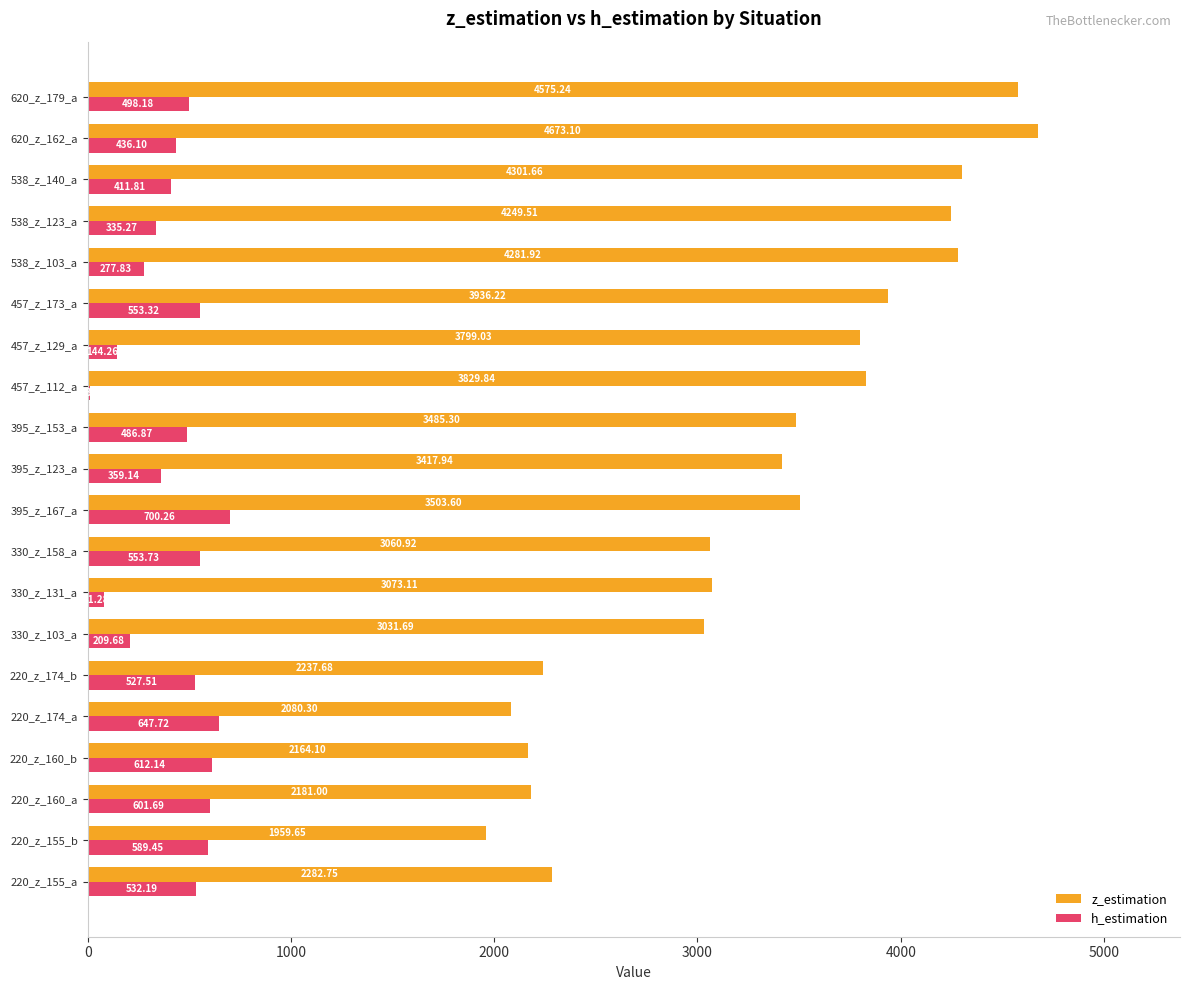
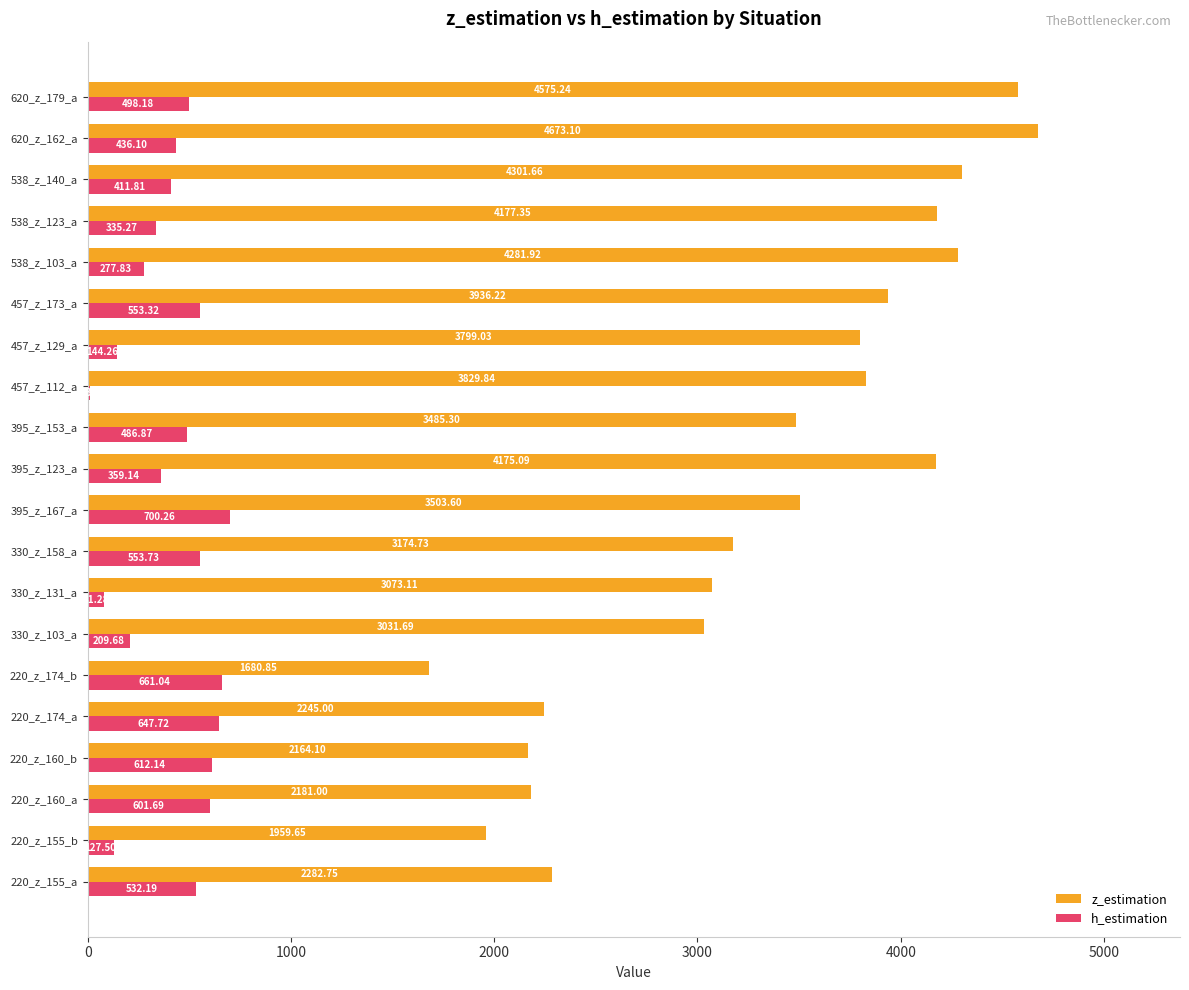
  {
    "z_estimation": {
      "620_z_179_a": 4575.24,
      "620_z_162_a": 4673.10,
      "538_z_140_a": 4301.66,
-     "538_z_123_a": 4249.51,
+     "538_z_123_a": 4177.35,
      "538_z_103_a": 4281.92,
      "457_z_173_a": 3936.22,
      "457_z_129_a": 3799.03,
      "457_z_112_a": 3829.84,
      "395_z_153_a": 3485.30,
-     "395_z_123_a": 3417.94,
+     "395_z_123_a": 4175.09,
      "395_z_167_a": 3503.60,
-     "330_z_158_a": 3060.92,
+     "330_z_158_a": 3174.73,
      "330_z_131_a": 3073.11,
      "330_z_103_a": 3031.69,
-     "220_z_174_b": 2237.68,
-     "220_z_174_a": 2080.30,
+     "220_z_174_b": 1680.85,
+     "220_z_174_a": 2245.00,
      "220_z_160_b": 2164.10,
      "220_z_160_a": 2181.00,
      "220_z_155_b": 1959.65,
      "220_z_155_a": 2282.75
    },
    "h_estimation": {
      "620_z_179_a": 498.18,
      "620_z_162_a": 436.10,
      "538_z_140_a": 411.81,
      "538_z_123_a": 335.27,
      "538_z_103_a": 277.83,
      "457_z_173_a": 553.32,
      "457_z_129_a": 144.26,
      "395_z_153_a": 486.87,
      "395_z_123_a": 359.14,
      "395_z_167_a": 700.26,
      "330_z_158_a": 553.73,
      "330_z_131_a": 81.28,
      "330_z_103_a": 209.68,
-     "220_z_174_b": 527.51,
+     "220_z_174_b": 661.04,
      "220_z_174_a": 647.72,
      "220_z_160_b": 612.14,
      "220_z_160_a": 601.69,
-     "220_z_155_b": 589.45,
+     "220_z_155_b": 127.50,
      "220_z_155_a": 532.19
    }
  }
